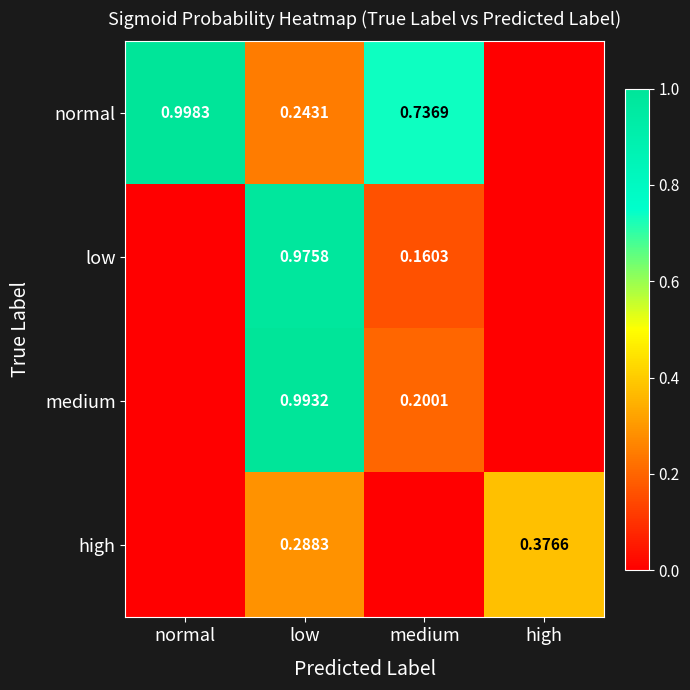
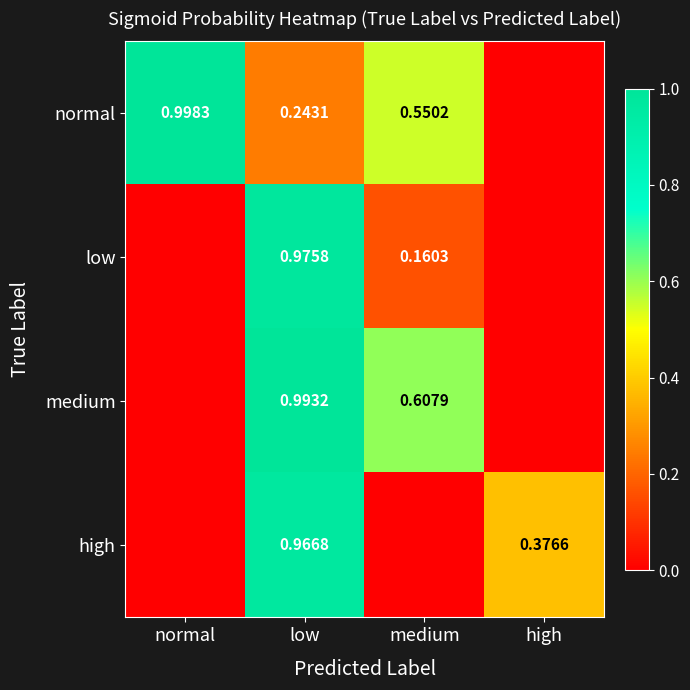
  {
    "normal": {
      "normal": 0.9983,
      "low": 0.2431,
-     "medium": 0.7369
+     "medium": 0.5502
    },
    "low": {
      "low": 0.9758,
      "medium": 0.1603
    },
    "medium": {
      "low": 0.9932,
-     "medium": 0.2001
+     "medium": 0.6079
    },
    "high": {
-     "low": 0.2883,
+     "low": 0.9668,
      "high": 0.3766
    }
  }
